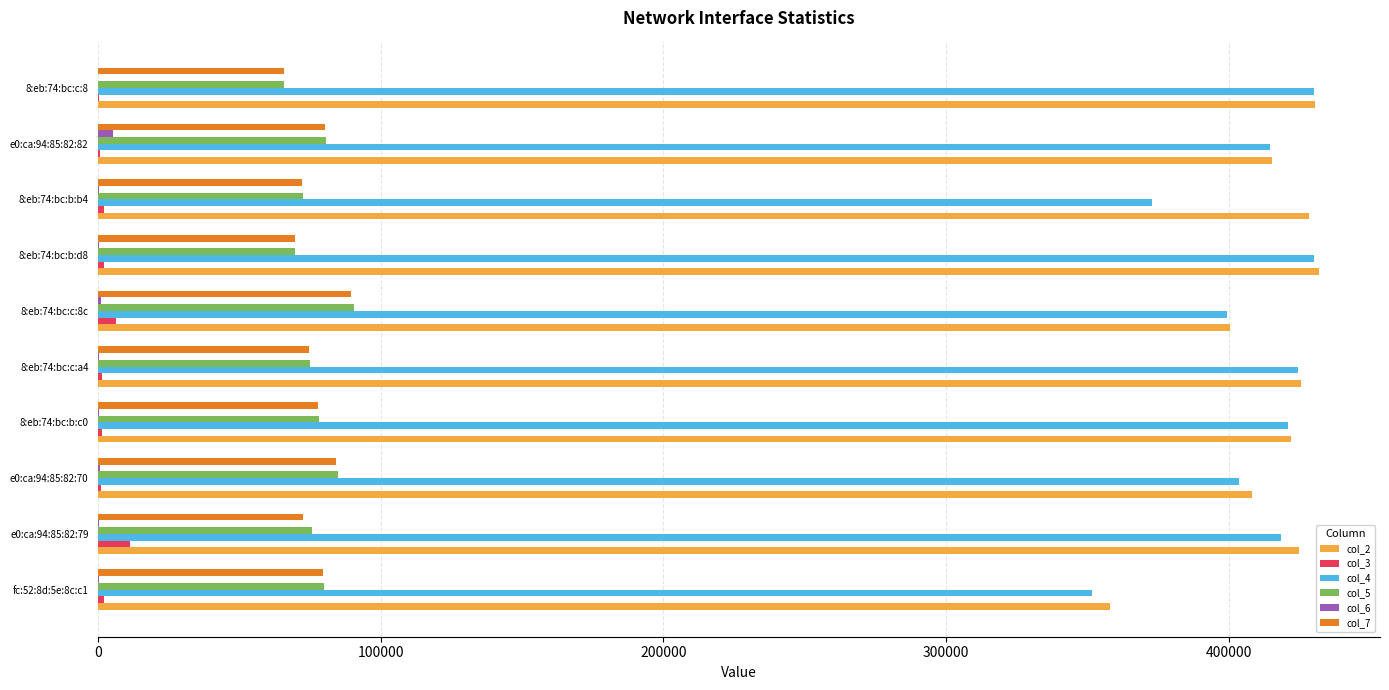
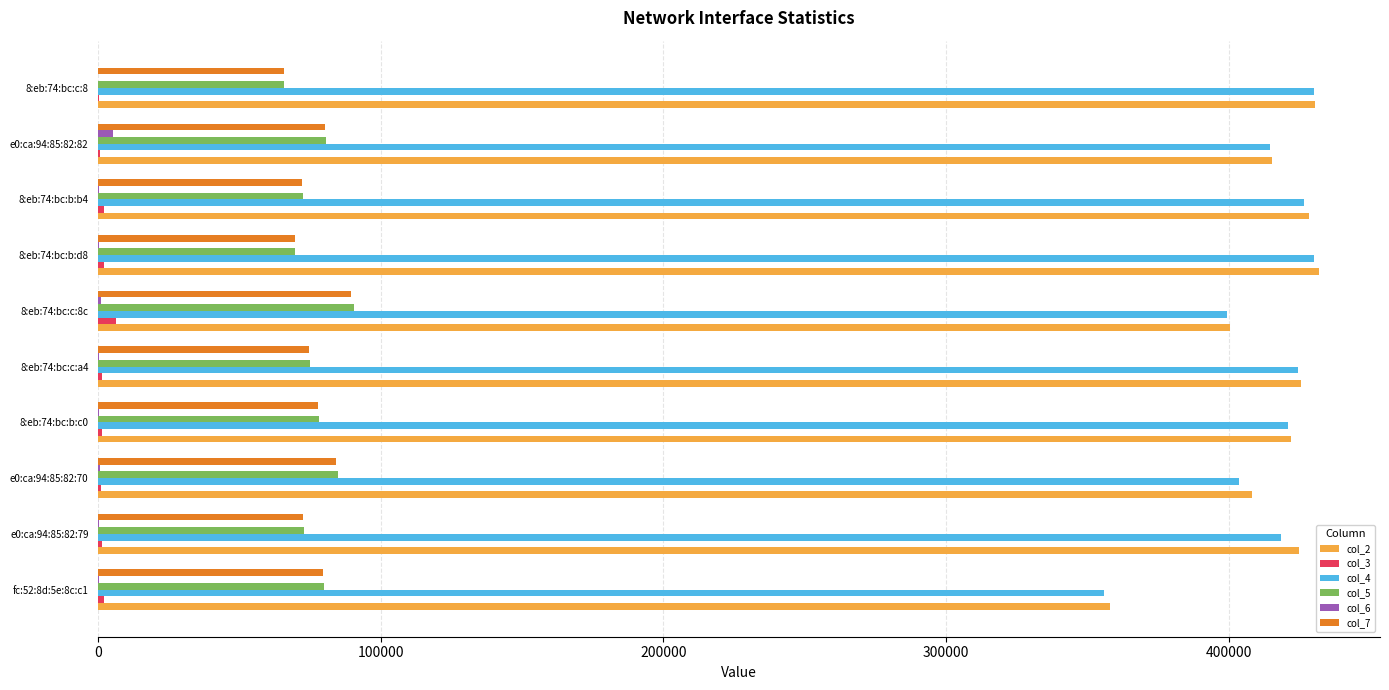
  {
    "col_3": {
      "8:eb:74:bc:b:b4": 2000,
      "8:eb:74:bc:b:d8": 2000,
      "8:eb:74:bc:c:8c": 6000,
      "8:eb:74:bc:c:a4": 1000,
      "8:eb:74:bc:b:c0": 1000,
      "e0:ca:94:85:82:70": 1000,
-     "e0:ca:94:85:82:79": 11000,
+     "e0:ca:94:85:82:79": 1000,
      "fc:52:8d:5e:8c:c1": 2000
    },
    "col_4": {
      "8:eb:74:bc:c:8": 430000,
      "e0:ca:94:85:82:82": 415000,
-     "8:eb:74:bc:b:b4": 373000,
+     "8:eb:74:bc:b:b4": 427000,
      "8:eb:74:bc:b:d8": 430000,
      "8:eb:74:bc:c:8c": 400000,
      "8:eb:74:bc:c:a4": 424000,
      "8:eb:74:bc:b:c0": 421000,
      "e0:ca:94:85:82:70": 404000,
      "e0:ca:94:85:82:79": 419000,
-     "fc:52:8d:5e:8c:c1": 352000
+     "fc:52:8d:5e:8c:c1": 356000
    },
    "col_5": {
      "8:eb:74:bc:c:8": 66000,
      "e0:ca:94:85:82:82": 80000,
      "8:eb:74:bc:b:b4": 72000,
      "8:eb:74:bc:b:d8": 70000,
      "8:eb:74:bc:c:8c": 90000,
      "8:eb:74:bc:c:a4": 75000,
      "8:eb:74:bc:b:c0": 78000,
      "e0:ca:94:85:82:70": 85000,
-     "e0:ca:94:85:82:79": 76000,
+     "e0:ca:94:85:82:79": 73000,
      "fc:52:8d:5e:8c:c1": 80000
    },
    "col_6": {
      "e0:ca:94:85:82:82": 5000,
      "8:eb:74:bc:c:8c": 1000
    }
  }
